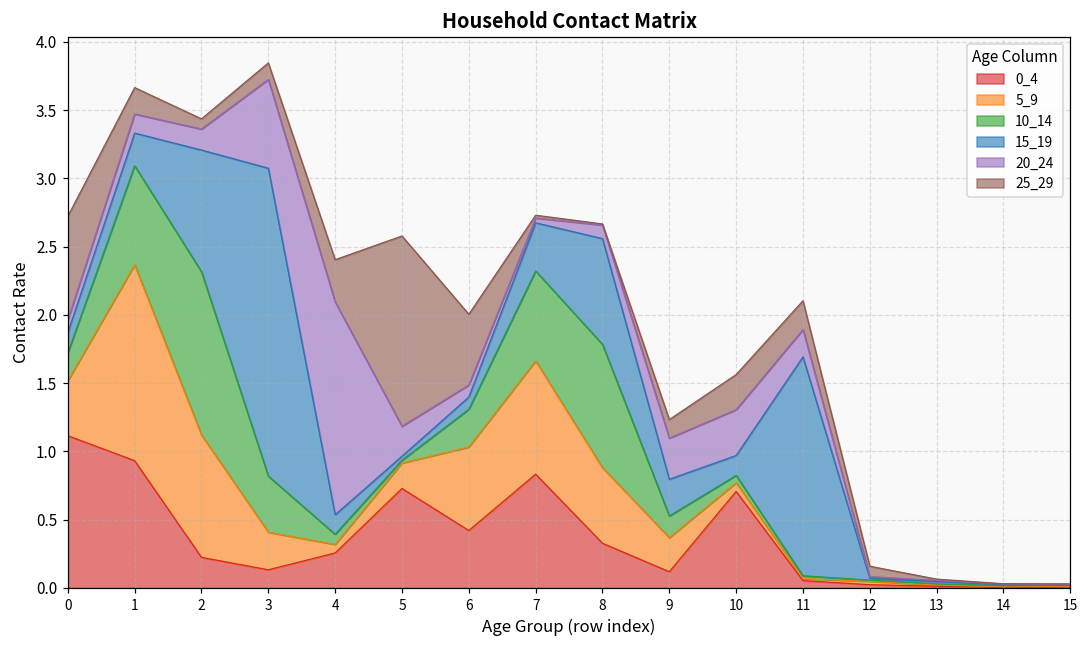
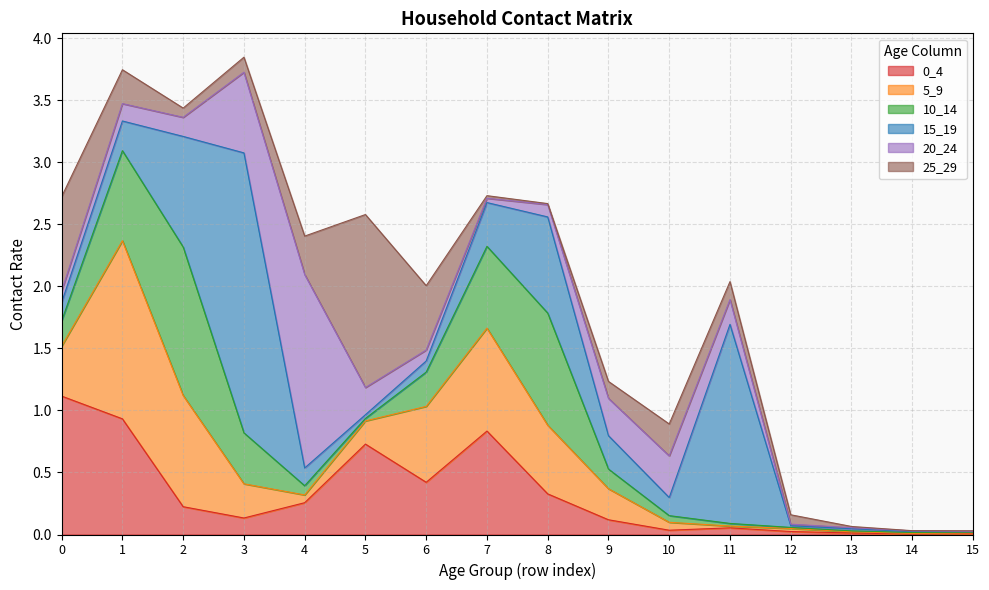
  {
    "0_4": {
      "0": 1.12,
      "1": 0.93,
      "2": 0.22,
      "3": 0.13,
      "4": 0.26,
      "5": 0.73,
      "6": 0.42,
      "7": 0.83,
      "8": 0.33,
      "9": 0.12,
-     "10": 0.71,
+     "10": 0.03,
      "12": 0.02
    },
    "5_9": {
      "0": 0.40,
      "1": 1.44,
      "2": 0.90,
      "3": 0.28,
      "4": 0.06,
      "6": 0.61,
      "7": 0.83,
      "8": 0.55,
      "9": 0.25,
      "10": 0.06
    },
    "10_14": {
      "0": 0.20,
      "1": 0.73,
      "2": 1.20,
      "3": 0.41,
      "4": 0.07,
      "6": 0.28,
      "7": 0.66,
      "8": 0.90,
      "9": 0.16,
      "10": 0.05,
      "11": 0.02
    },
    "15_19": {
      "0": 0.15,
      "1": 0.24,
      "2": 0.89,
      "3": 2.26,
      "4": 0.14,
      "5": 0.03,
      "6": 0.09,
      "7": 0.35,
      "8": 0.77,
      "9": 0.27,
      "10": 0.15,
      "11": 1.60
    },
    "20_24": {
      "0": 0.09,
      "1": 0.14,
      "2": 0.15,
      "3": 0.65,
      "4": 1.56,
      "5": 0.22,
      "6": 0.09,
      "7": 0.03,
      "9": 0.30,
      "10": 0.34,
      "11": 0.20
    },
    "25_29": {
      "0": 0.76,
-     "1": 0.19,
+     "1": 0.27,
      "2": 0.07,
      "3": 0.12,
      "4": 0.31,
      "5": 1.39,
      "6": 0.52,
      "7": 0.02,
      "9": 0.14,
      "10": 0.26,
-     "11": 0.21,
+     "11": 0.14,
      "12": 0.08
    }
  }
